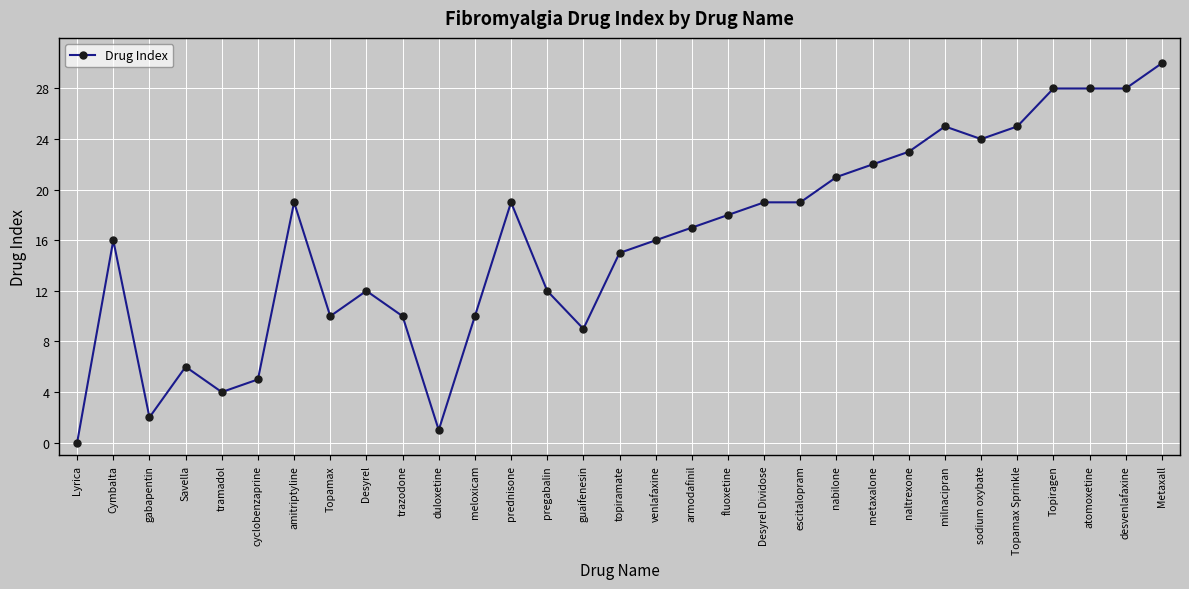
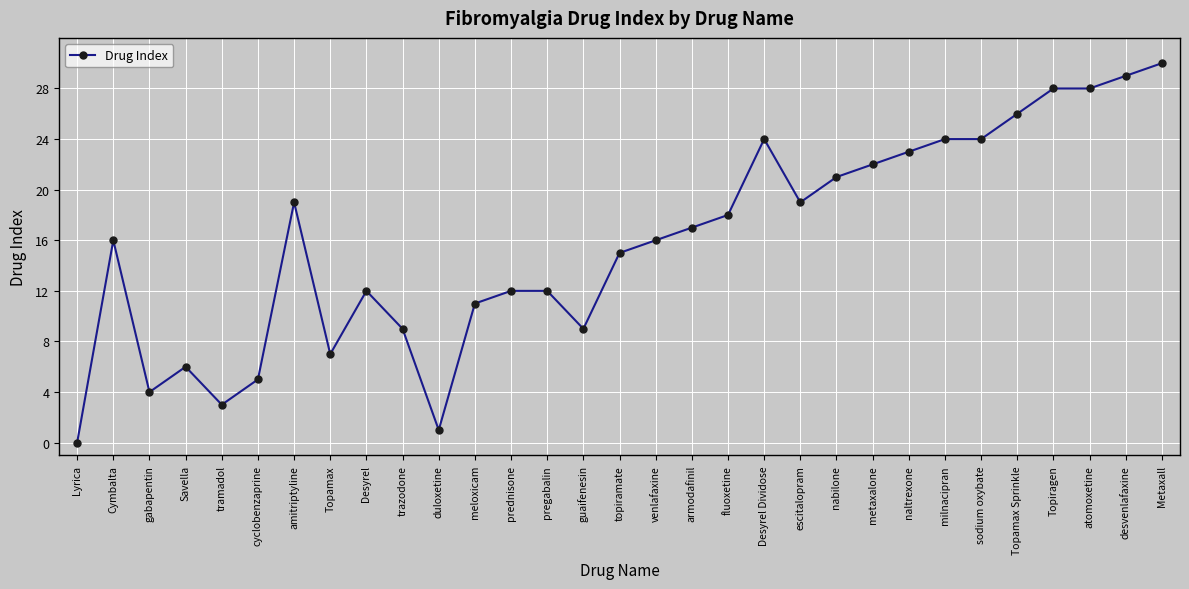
  {
    "Lyrica": 0,
    "Cymbalta": 16,
-   "gabapentin": 2,
+   "gabapentin": 4,
    "Savella": 6,
-   "tramadol": 4,
+   "tramadol": 3,
    "cyclobenzaprine": 5,
    "amitriptyline": 19,
-   "Topamax": 10,
+   "Topamax": 7,
    "Desyrel": 12,
-   "trazodone": 10,
+   "trazodone": 9,
    "duloxetine": 1,
-   "meloxicam": 10,
-   "prednisone": 19,
+   "meloxicam": 11,
+   "prednisone": 12,
    "pregabalin": 12,
    "guaifenesin": 9,
    "topiramate": 15,
    "venlafaxine": 16,
    "armodafinil": 17,
    "fluoxetine": 18,
-   "Desyrel Dividose": 19,
+   "Desyrel Dividose": 24,
    "escitalopram": 19,
    "nabilone": 21,
    "metaxalone": 22,
    "naltrexone": 23,
-   "milnacipran": 25,
+   "milnacipran": 24,
    "sodium oxybate": 24,
-   "Topamax Sprinkle": 25,
+   "Topamax Sprinkle": 26,
    "Topiragen": 28,
    "atomoxetine": 28,
-   "desvenlafaxine": 28,
+   "desvenlafaxine": 29,
    "Metaxall": 30
  }
